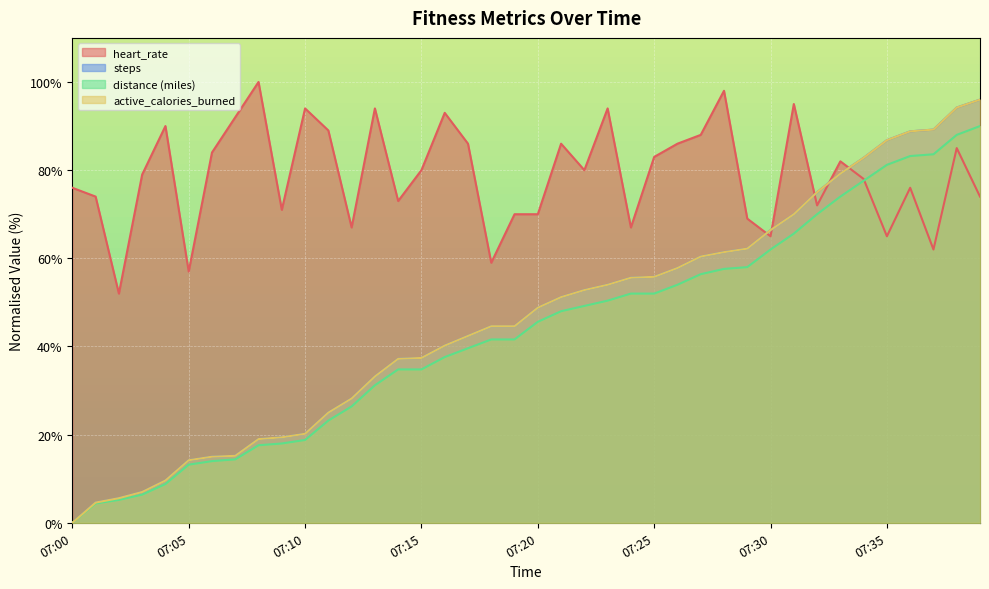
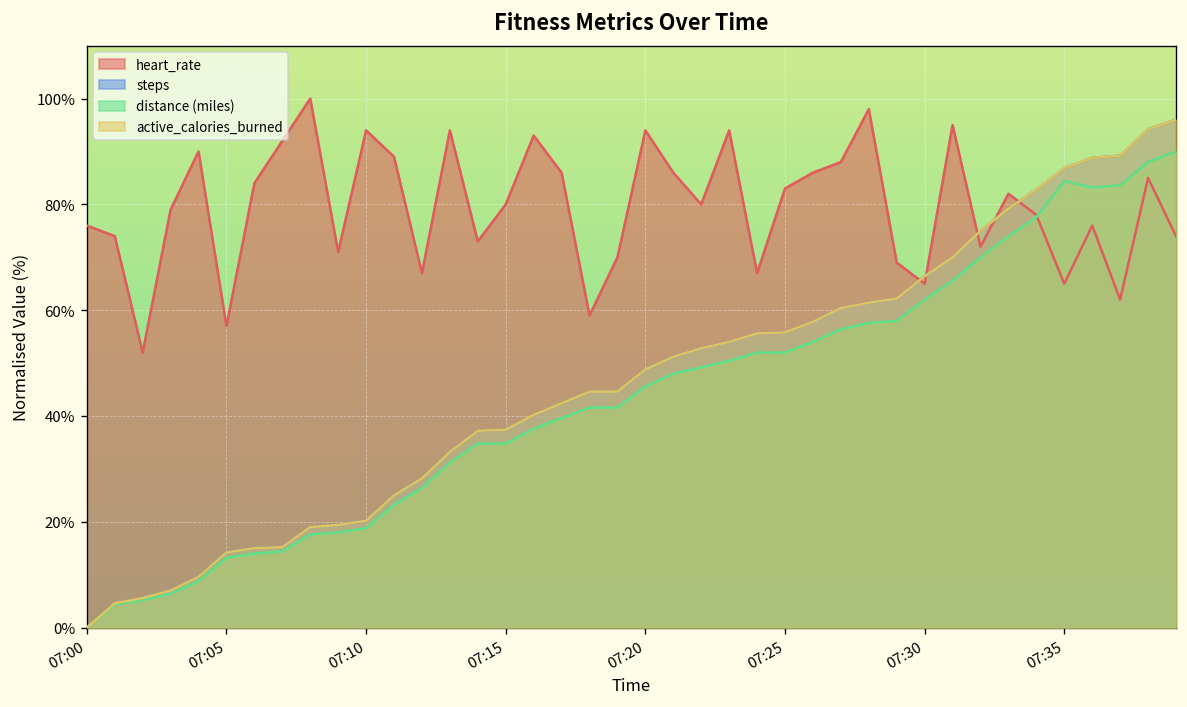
  {
    "heart_rate": {
      "07:00": "76%",
      "07:05": "57%",
      "07:10": "94%",
      "07:15": "80%",
-     "07:20": "70%",
+     "07:20": "94%",
      "07:25": "83%",
      "07:30": "65%",
      "07:35": "65%"
    },
    "active_calories_burned": {
      "07:05": "14%",
      "07:10": "20%",
      "07:15": "37%",
      "07:20": "49%",
      "07:25": "56%",
      "07:30": "66%",
      "07:35": "87%"
    },
    "distance (miles)": {
      "07:05": "13%",
      "07:10": "19%",
      "07:15": "35%",
      "07:20": "46%",
      "07:25": "52%",
      "07:30": "62%",
-     "07:35": "81%"
+     "07:35": "84%"
    }
  }
